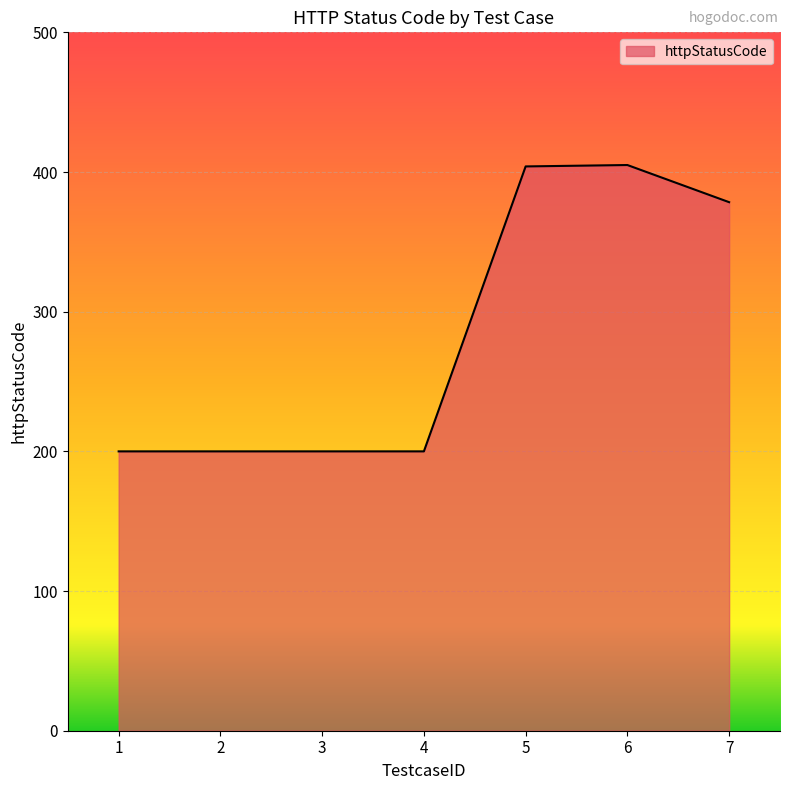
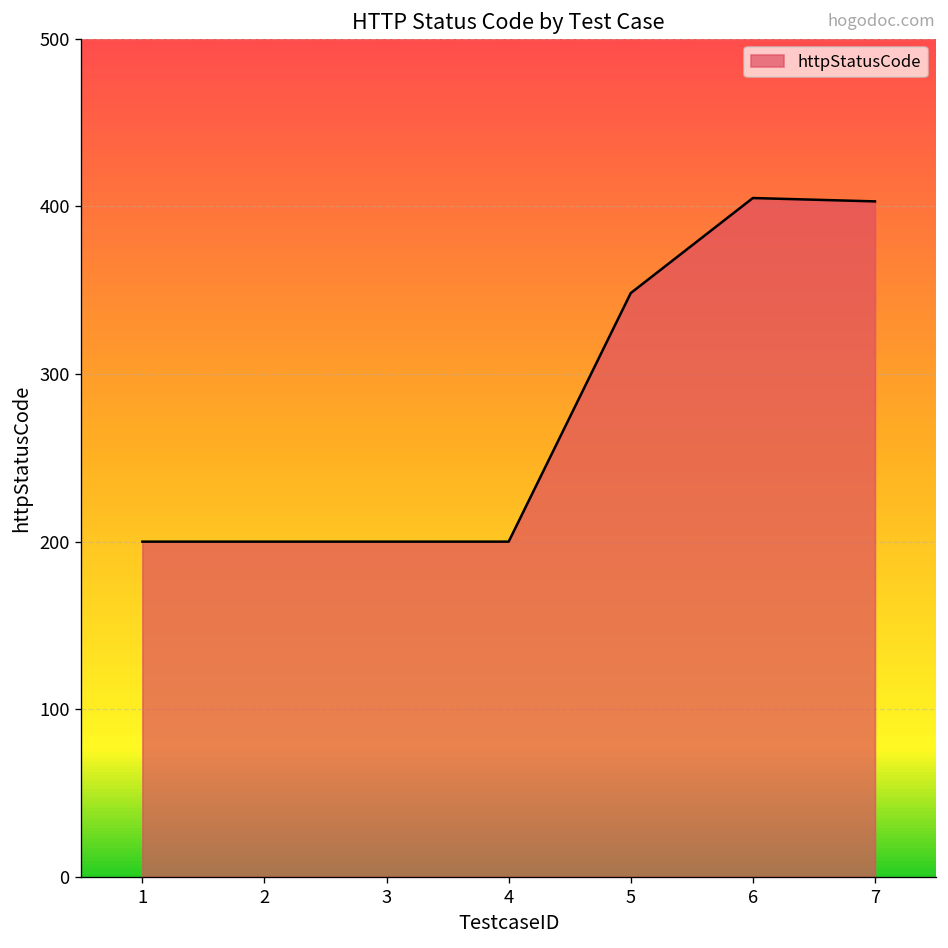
  {
    "1": 200,
    "2": 200,
    "3": 200,
    "4": 200,
-   "5": 404,
+   "5": 348,
    "6": 405,
-   "7": 378
+   "7": 403
  }
